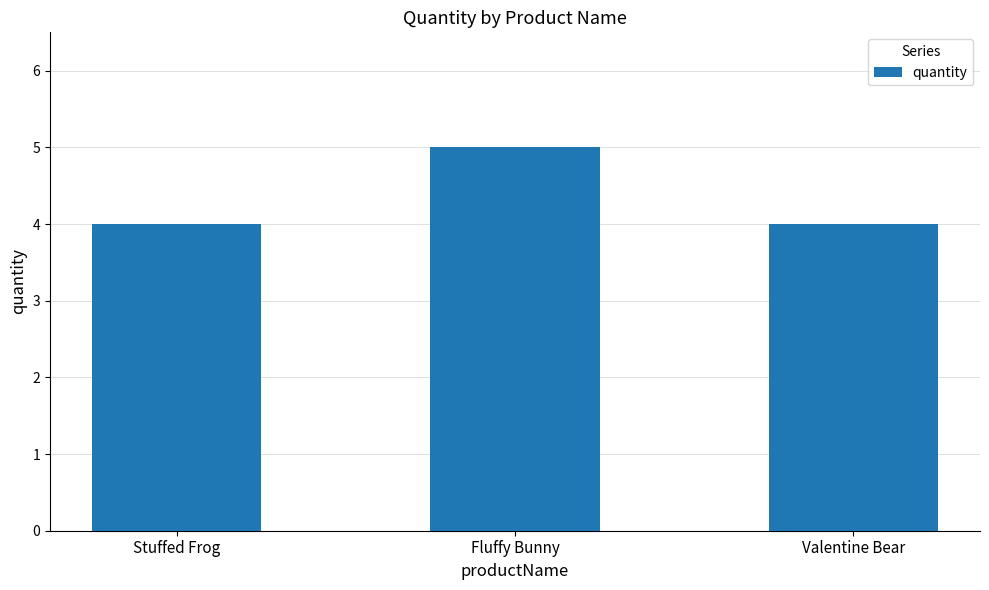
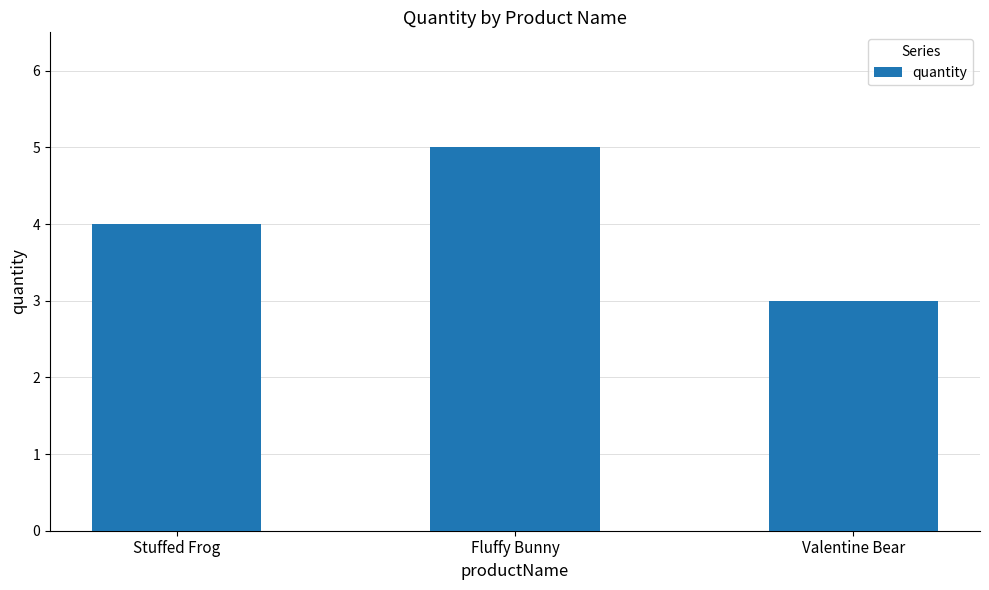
  {
    "Stuffed Frog": 4,
    "Fluffy Bunny": 5,
-   "Valentine Bear": 4
+   "Valentine Bear": 3
  }
